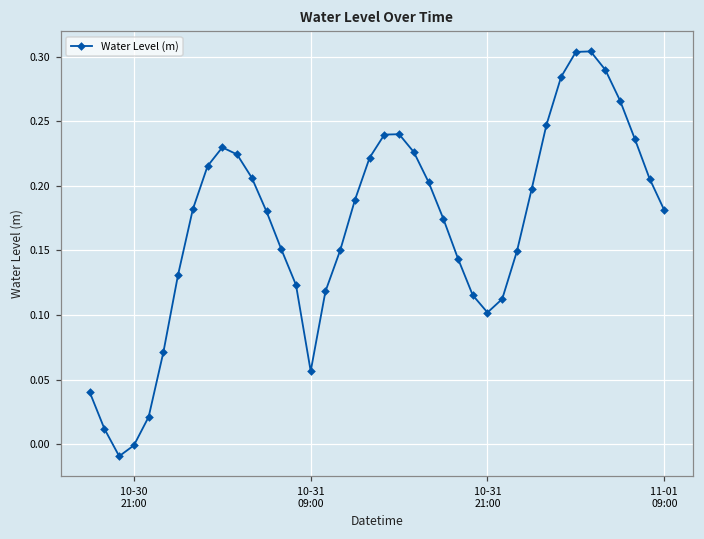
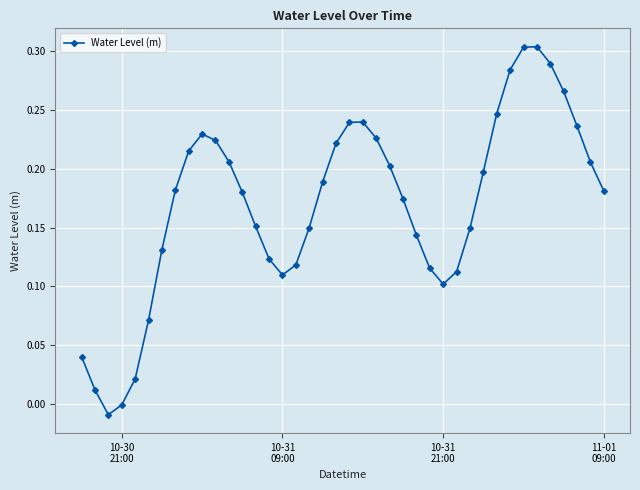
  {
    "10-30 21:00": -0.001,
-   "10-31 09:00": 0.057,
+   "10-31 09:00": 0.110,
    "10-31 21:00": 0.102,
    "11-01 09:00": 0.181
  }
